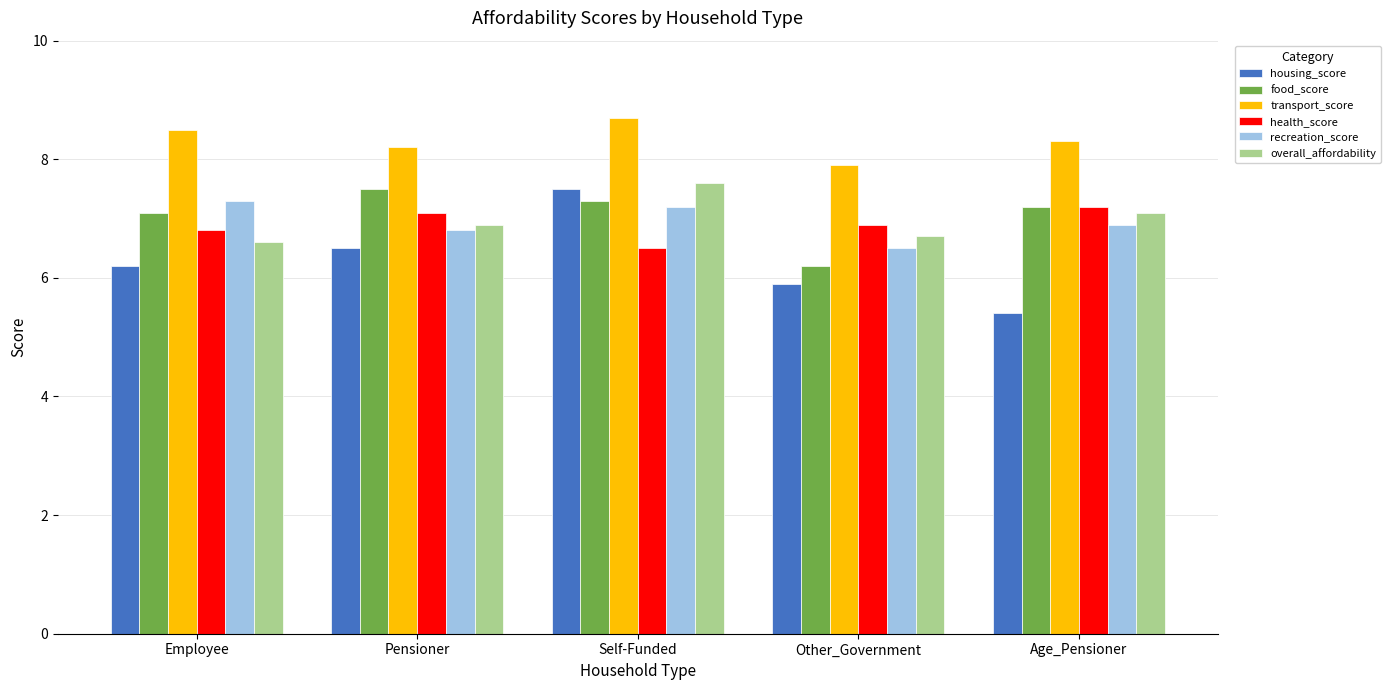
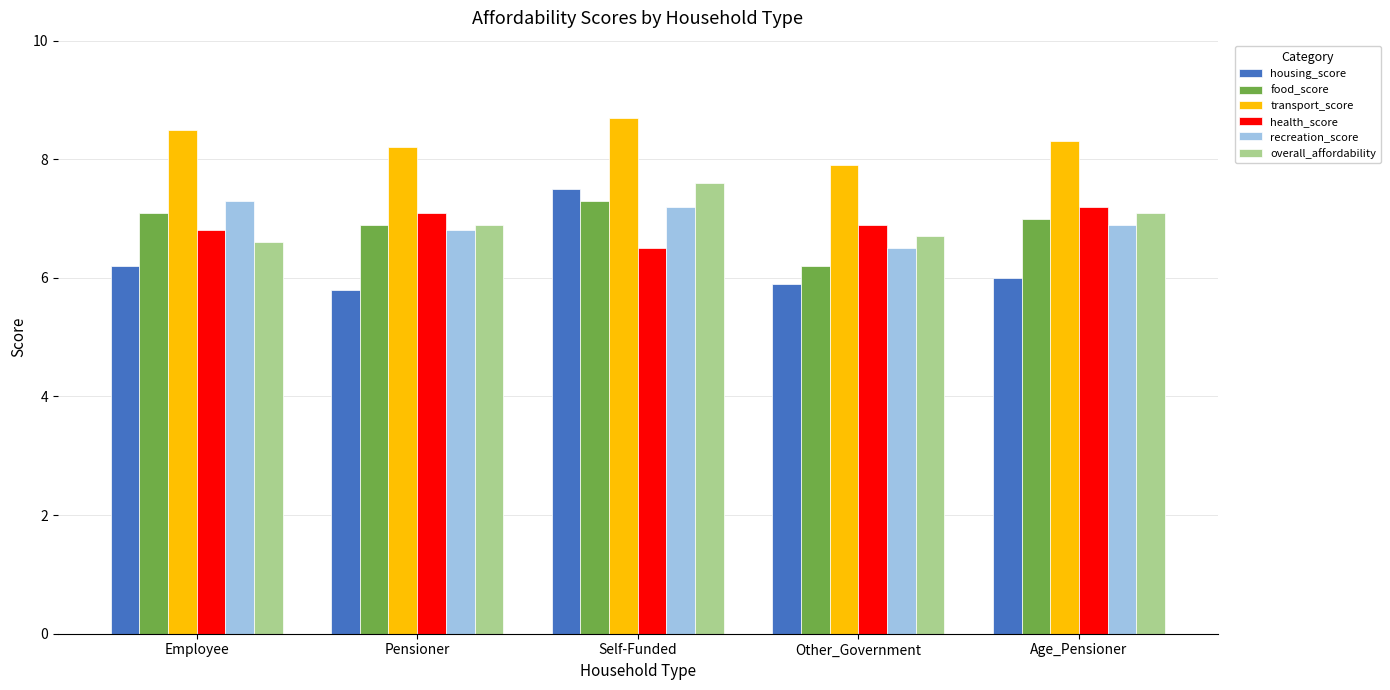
  {
    "housing_score": {
      "Employee": 6.2,
-     "Pensioner": 6.5,
+     "Pensioner": 5.8,
      "Self-Funded": 7.5,
      "Other_Government": 5.9,
-     "Age_Pensioner": 5.4
+     "Age_Pensioner": 6.0
    },
    "food_score": {
      "Employee": 7.1,
-     "Pensioner": 7.5,
+     "Pensioner": 6.9,
      "Self-Funded": 7.3,
      "Other_Government": 6.2,
-     "Age_Pensioner": 7.2
+     "Age_Pensioner": 7.0
    },
    "transport_score": {
      "Employee": 8.5,
      "Pensioner": 8.2,
      "Self-Funded": 8.7,
      "Other_Government": 7.9,
      "Age_Pensioner": 8.3
    },
    "health_score": {
      "Employee": 6.8,
      "Pensioner": 7.1,
      "Self-Funded": 6.5,
      "Other_Government": 6.9,
      "Age_Pensioner": 7.2
    },
    "recreation_score": {
      "Employee": 7.3,
      "Pensioner": 6.8,
      "Self-Funded": 7.2,
      "Other_Government": 6.5,
      "Age_Pensioner": 6.9
    },
    "overall_affordability": {
      "Employee": 6.6,
      "Pensioner": 6.9,
      "Self-Funded": 7.6,
      "Other_Government": 6.7,
      "Age_Pensioner": 7.1
    }
  }
